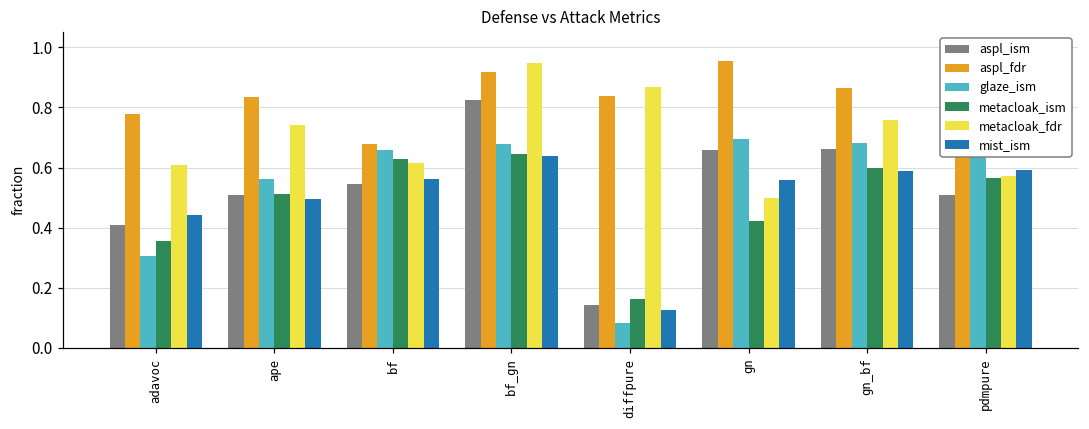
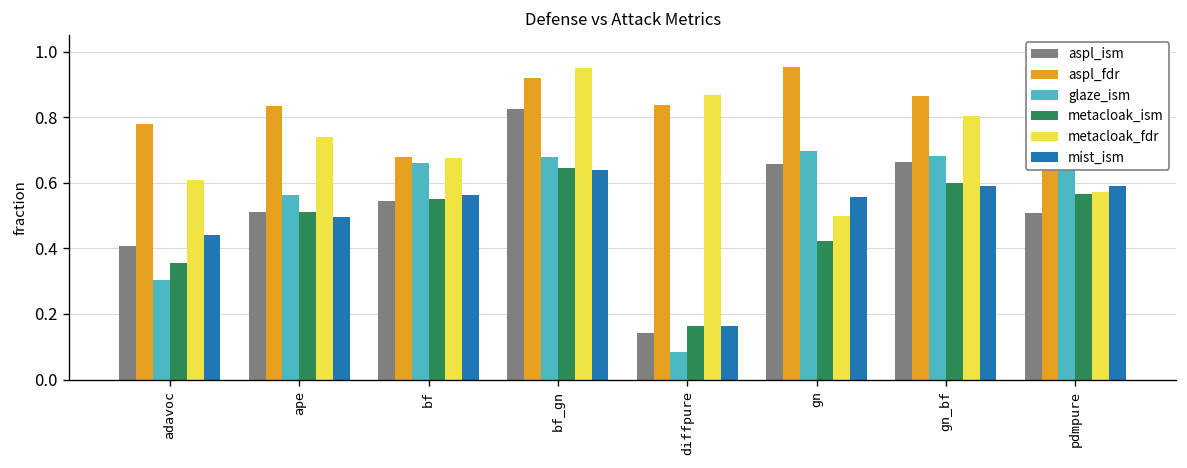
  {
    "aspl_ism": {
      "adavoc": 0.41,
      "ape": 0.51,
      "bf": 0.55,
      "bf_gn": 0.82,
      "diffpure": 0.14,
      "gn": 0.66,
      "gn_bf": 0.66,
      "pdmpure": 0.51
    },
    "aspl_fdr": {
      "adavoc": 0.78,
      "ape": 0.83,
      "bf": 0.68,
      "bf_gn": 0.92,
      "diffpure": 0.84,
      "gn": 0.95,
      "gn_bf": 0.86
    },
    "glaze_ism": {
      "adavoc": 0.30,
      "ape": 0.56,
      "bf": 0.66,
      "bf_gn": 0.68,
      "diffpure": 0.08,
      "gn": 0.70,
      "gn_bf": 0.68
    },
    "metacloak_ism": {
      "adavoc": 0.35,
      "ape": 0.51,
-     "bf": 0.63,
+     "bf": 0.55,
      "bf_gn": 0.64,
      "diffpure": 0.16,
      "gn": 0.42,
      "gn_bf": 0.60,
      "pdmpure": 0.57
    },
    "metacloak_fdr": {
      "adavoc": 0.61,
      "ape": 0.74,
-     "bf": 0.62,
+     "bf": 0.67,
      "bf_gn": 0.95,
      "diffpure": 0.87,
      "gn": 0.50,
-     "gn_bf": 0.76,
+     "gn_bf": 0.80,
      "pdmpure": 0.57
    },
    "mist_ism": {
      "adavoc": 0.44,
      "ape": 0.49,
      "bf": 0.56,
      "bf_gn": 0.64,
-     "diffpure": 0.13,
+     "diffpure": 0.16,
      "gn": 0.56,
      "gn_bf": 0.59,
      "pdmpure": 0.59
    }
  }
